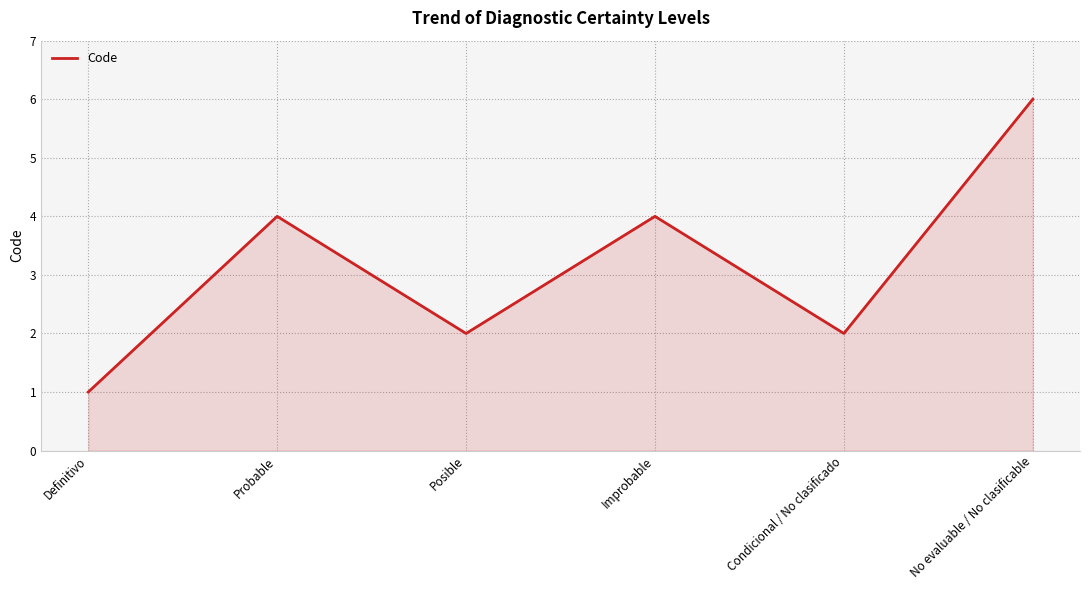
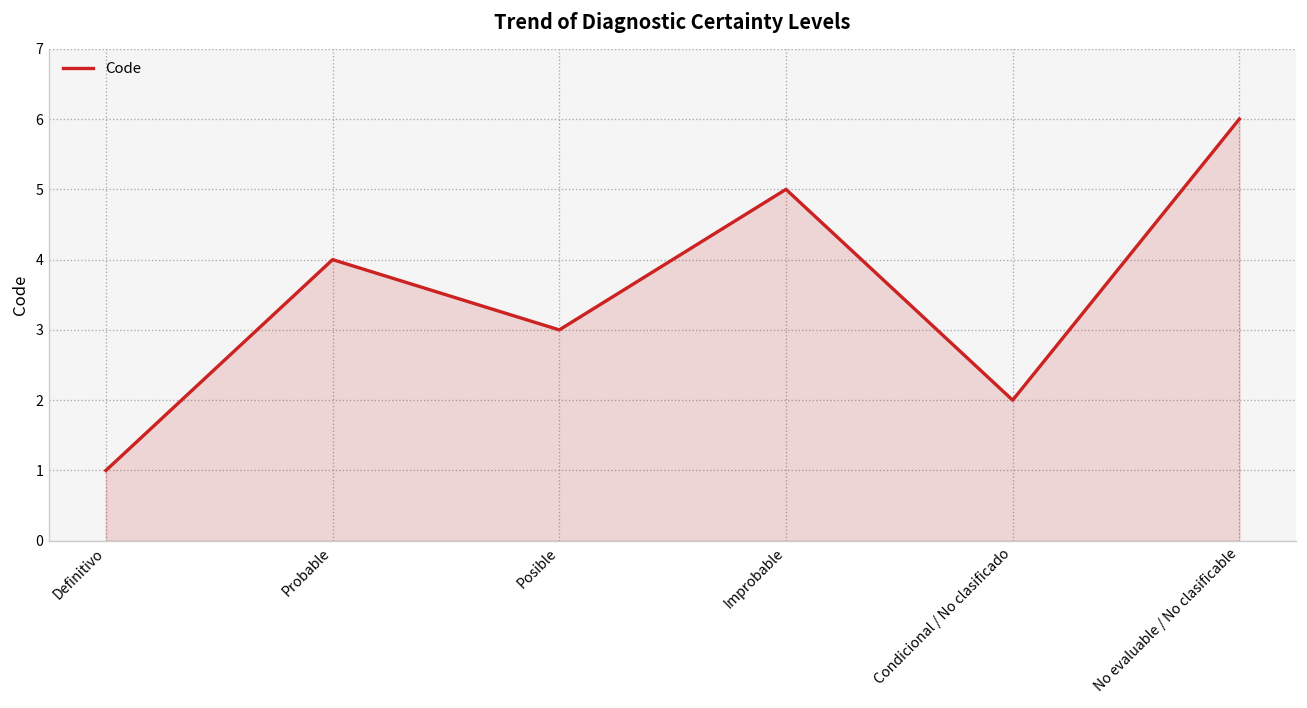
  {
    "Definitivo": 1,
    "Probable": 4,
-   "Posible": 2,
-   "Improbable": 4,
+   "Posible": 3,
+   "Improbable": 5,
    "Condicional / No clasificado": 2,
    "No evaluable / No clasificable": 6
  }
